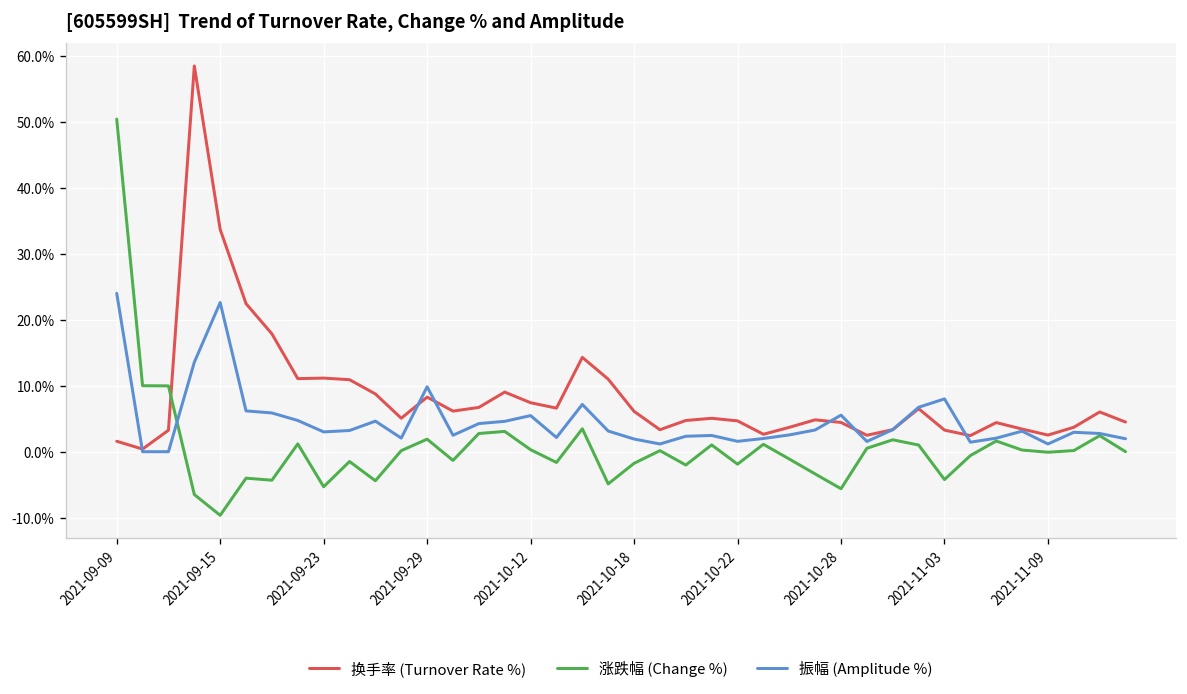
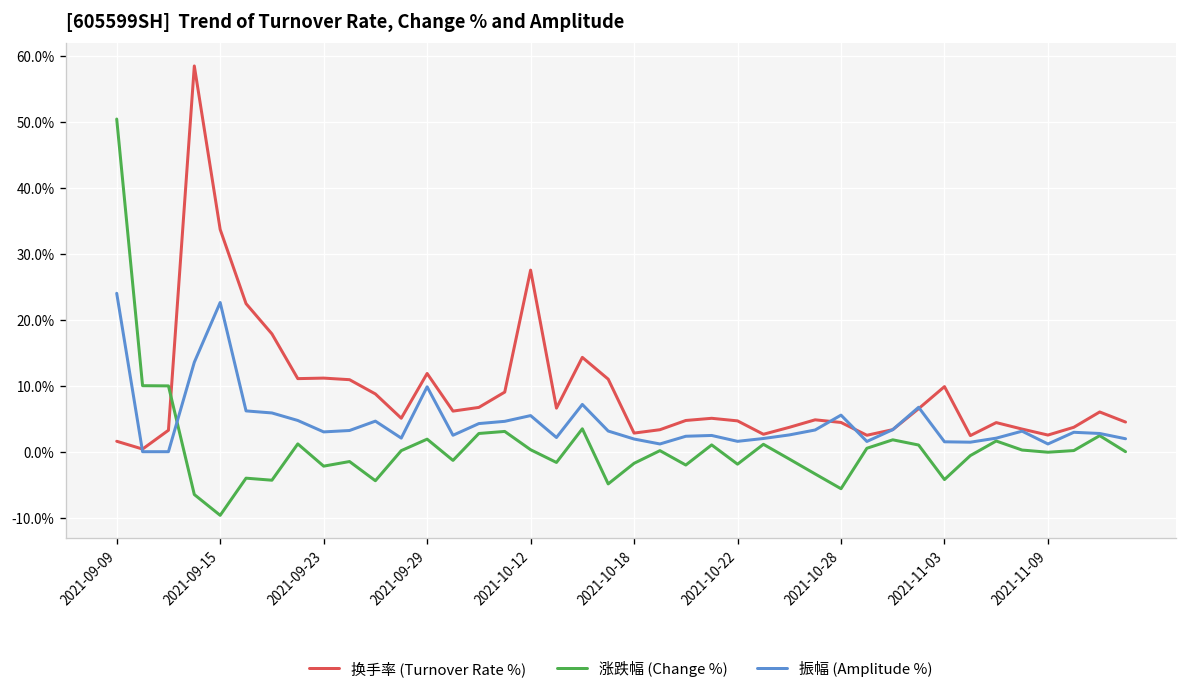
  {
    "换手率 (Turnover Rate %)": {
      "2021-09-09": "2%",
      "2021-09-15": "34%",
      "2021-09-23": "11%",
-     "2021-09-29": "8%",
-     "2021-10-12": "7%",
-     "2021-10-18": "6%",
+     "2021-09-29": "12%",
+     "2021-10-12": "28%",
+     "2021-10-18": "3%",
      "2021-10-22": "5%",
      "2021-10-28": "4%",
-     "2021-11-03": "3%",
+     "2021-11-03": "10%",
      "2021-11-09": "3%"
    },
    "涨跌幅 (Change %)": {
      "2021-09-09": "50%",
      "2021-09-15": "-10%",
-     "2021-09-23": "-5%",
+     "2021-09-23": "-2%",
      "2021-09-29": "2%",
      "2021-10-12": "0%",
      "2021-10-18": "-2%",
      "2021-10-22": "-2%",
      "2021-10-28": "-6%",
      "2021-11-03": "-4%",
      "2021-11-09": "0%"
    },
    "振幅 (Amplitude %)": {
      "2021-09-09": "24%",
      "2021-09-15": "23%",
      "2021-09-23": "3%",
      "2021-09-29": "10%",
      "2021-10-12": "5%",
      "2021-10-18": "2%",
      "2021-10-22": "2%",
      "2021-10-28": "6%",
-     "2021-11-03": "8%",
+     "2021-11-03": "2%",
      "2021-11-09": "1%"
    }
  }
